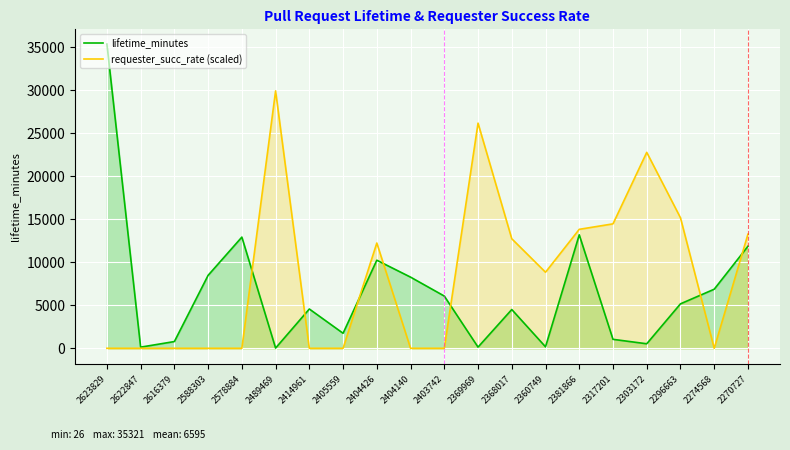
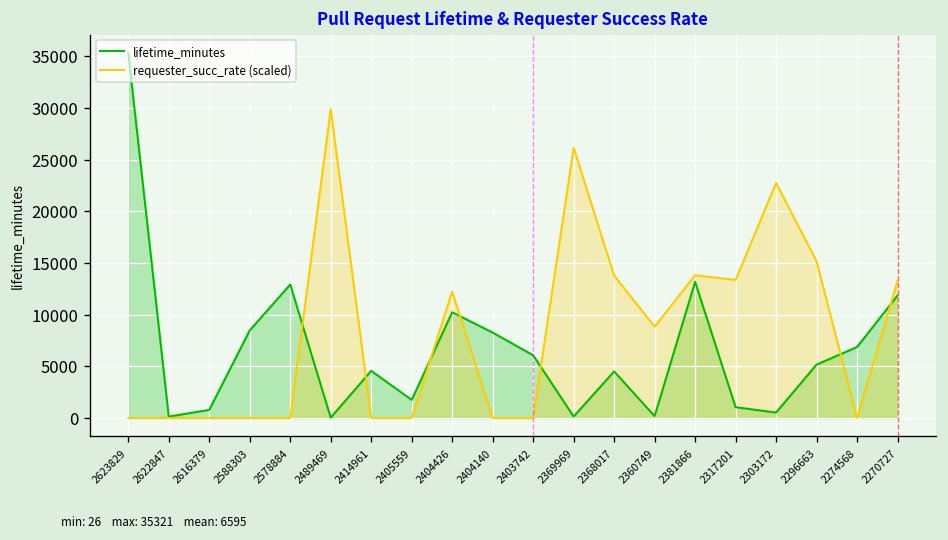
  {
    "lifetime_minutes": {
      "2616379": 1000,
      "2588303": 8000,
      "2578884": 13000,
      "2489469": 0,
      "2414961": 5000,
      "2405559": 2000,
      "2404426": 10000,
      "2404140": 8000,
      "2403742": 6000,
      "2369969": 0,
      "2368017": 5000,
      "2360749": 0,
      "2381866": 13000,
      "2317201": 1000,
      "2303172": 1000,
      "2296663": 5000,
      "2274568": 7000,
      "2270727": 12000
    },
    "requester_succ_rate (scaled)": {
      "2623829": 0,
      "2616379": 0,
      "2588303": 0,
      "2578884": 0,
      "2489469": 30000,
      "2414961": 0,
      "2405559": 0,
      "2404426": 12000,
      "2404140": 0,
      "2403742": 0,
      "2369969": 26000,
-     "2368017": 13000,
+     "2368017": 14000,
      "2360749": 9000,
      "2381866": 14000,
-     "2317201": 14000,
+     "2317201": 13000,
      "2303172": 23000,
      "2296663": 15000,
      "2274568": 0,
      "2270727": 13000
    }
  }
